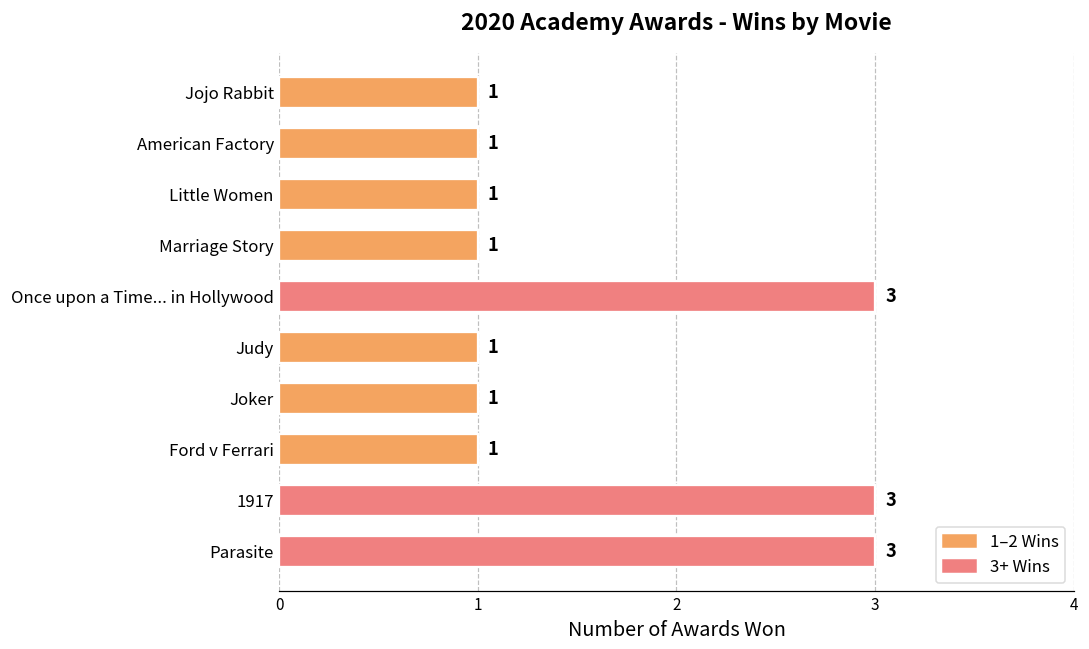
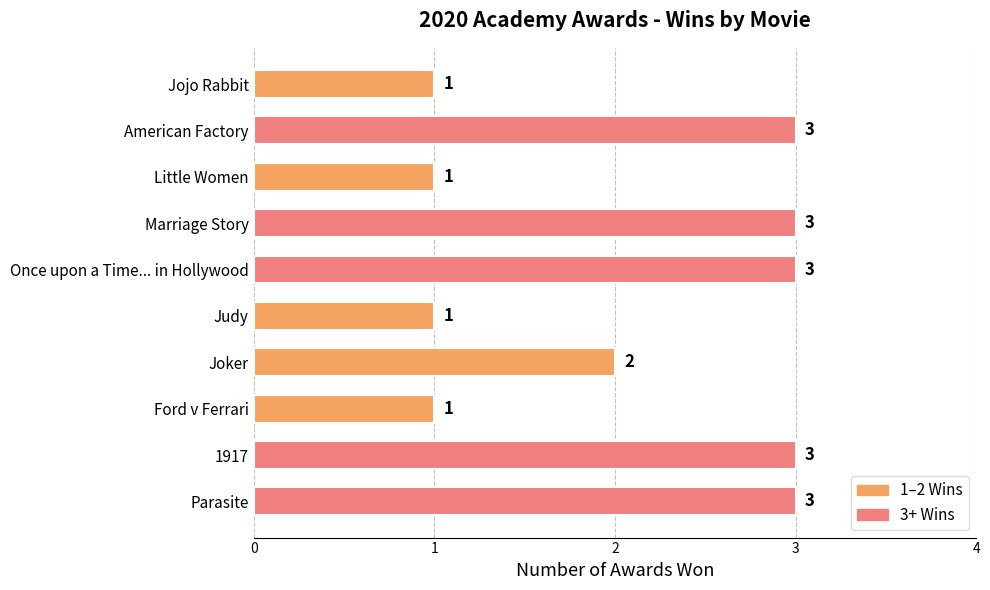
  {
    "Jojo Rabbit": 1,
-   "American Factory": 1,
+   "American Factory": 3,
    "Little Women": 1,
-   "Marriage Story": 1,
+   "Marriage Story": 3,
    "Once upon a Time... in Hollywood": 3,
    "Judy": 1,
-   "Joker": 1,
+   "Joker": 2,
    "Ford v Ferrari": 1,
    "1917": 3,
    "Parasite": 3
  }
